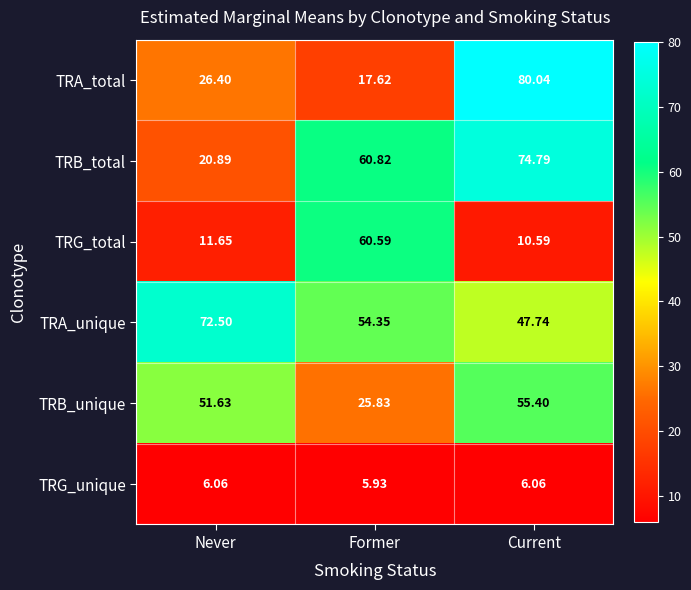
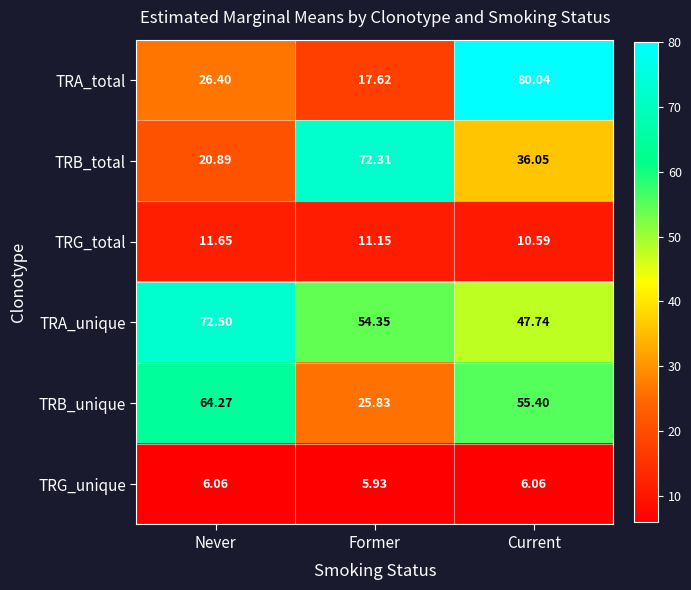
  {
    "TRA_total": {
      "Never": 26.40,
      "Former": 17.62,
      "Current": 80.04
    },
    "TRB_total": {
      "Never": 20.89,
-     "Former": 60.82,
-     "Current": 74.79
+     "Former": 72.31,
+     "Current": 36.05
    },
    "TRG_total": {
      "Never": 11.65,
-     "Former": 60.59,
+     "Former": 11.15,
      "Current": 10.59
    },
    "TRA_unique": {
      "Never": 72.50,
      "Former": 54.35,
      "Current": 47.74
    },
    "TRB_unique": {
-     "Never": 51.63,
+     "Never": 64.27,
      "Former": 25.83,
      "Current": 55.40
    },
    "TRG_unique": {
      "Never": 6.06,
      "Former": 5.93,
      "Current": 6.06
    }
  }
